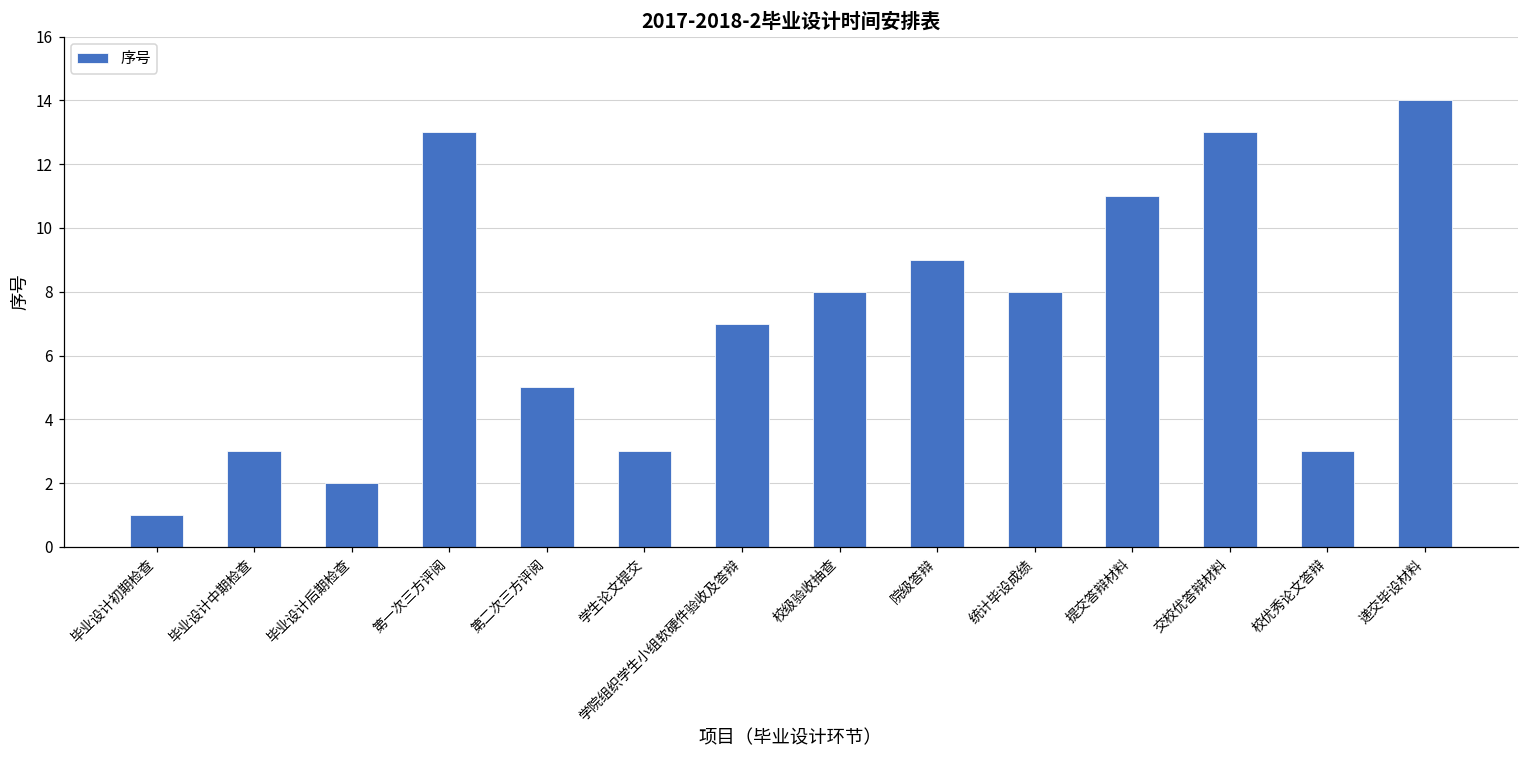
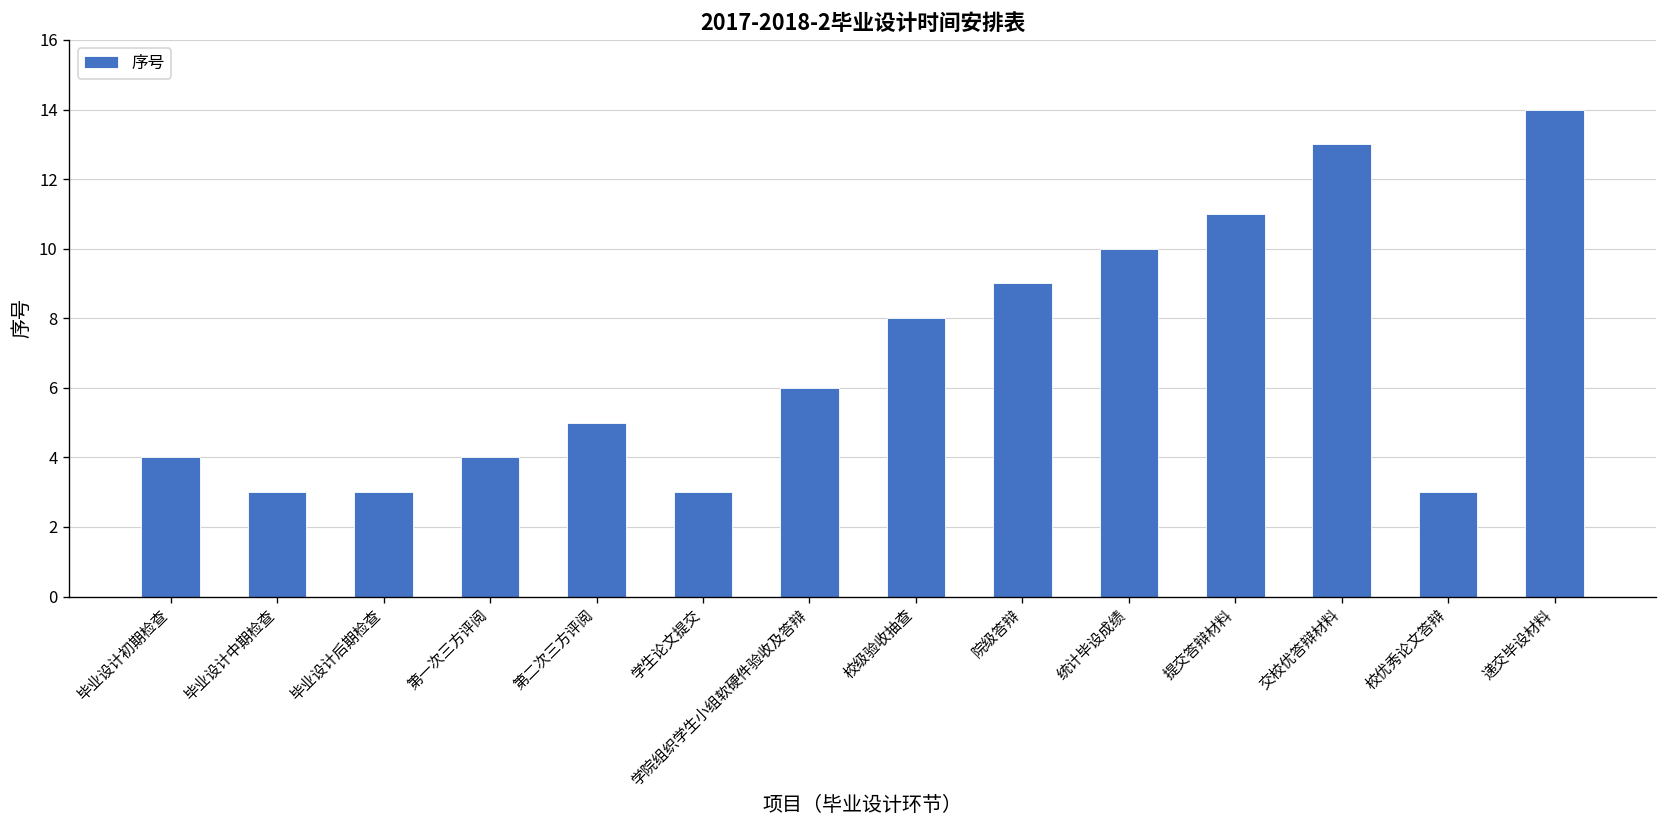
  {
-   "毕业设计初期检查": 1,
+   "毕业设计初期检查": 4,
    "毕业设计中期检查": 3,
-   "毕业设计后期检查": 2,
-   "第一次三方评阅": 13,
+   "毕业设计后期检查": 3,
+   "第一次三方评阅": 4,
    "第二次三方评阅": 5,
    "学生论文提交": 3,
-   "学院组织学生小组软硬件验收及答辩": 7,
+   "学院组织学生小组软硬件验收及答辩": 6,
    "校级验收抽查": 8,
    "院级答辩": 9,
-   "统计毕设成绩": 8,
+   "统计毕设成绩": 10,
    "提交答辩材料": 11,
    "交校优答辩材料": 13,
    "校优秀论文答辩": 3,
    "递交毕设材料": 14
  }
